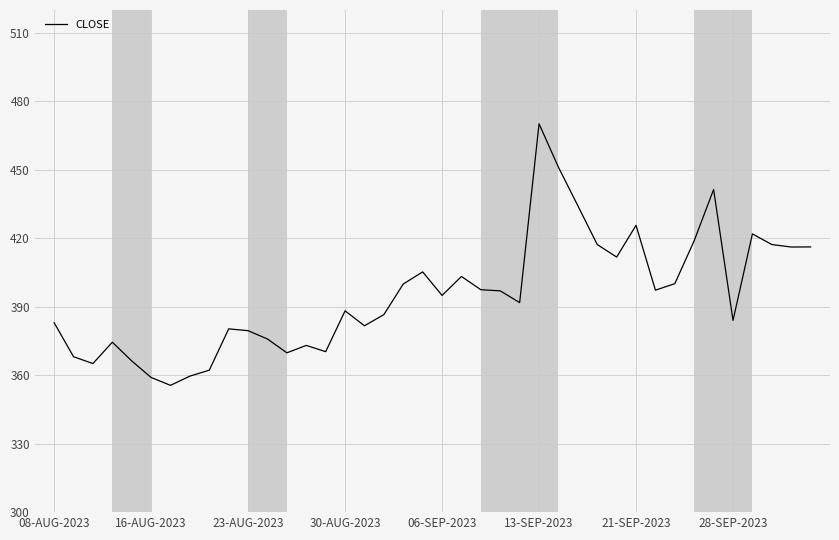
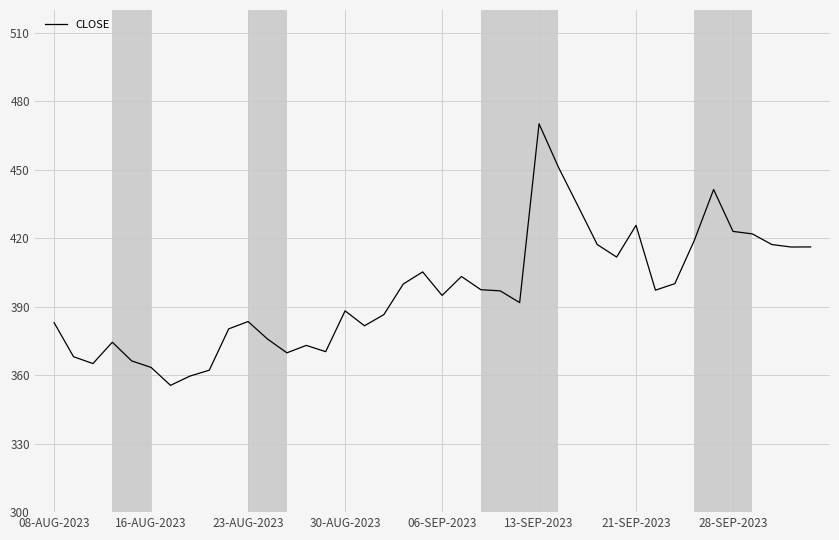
  {
    "08-AUG-2023": 383,
-   "16-AUG-2023": 359,
-   "23-AUG-2023": 380,
+   "16-AUG-2023": 363,
+   "23-AUG-2023": 384,
    "30-AUG-2023": 388,
    "06-SEP-2023": 395,
    "13-SEP-2023": 470,
    "21-SEP-2023": 426,
-   "28-SEP-2023": 384
+   "28-SEP-2023": 423
  }
